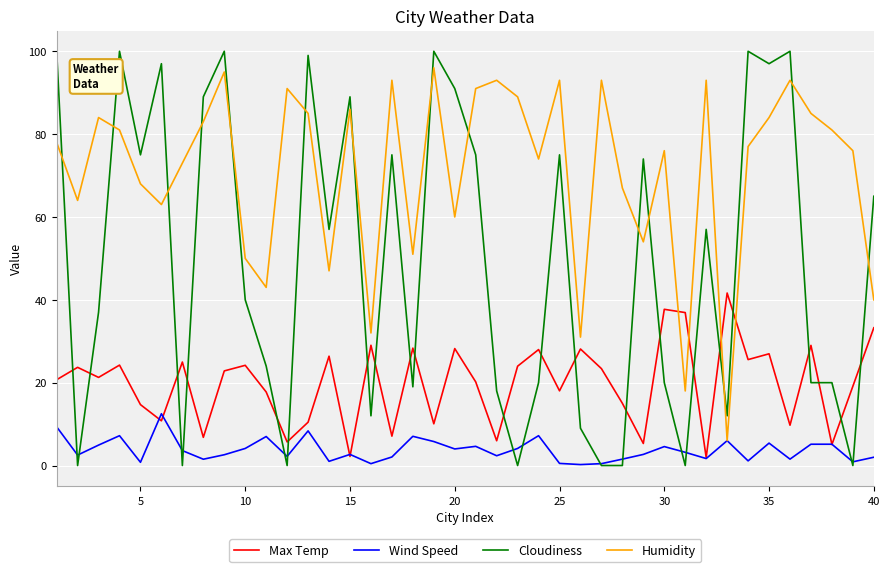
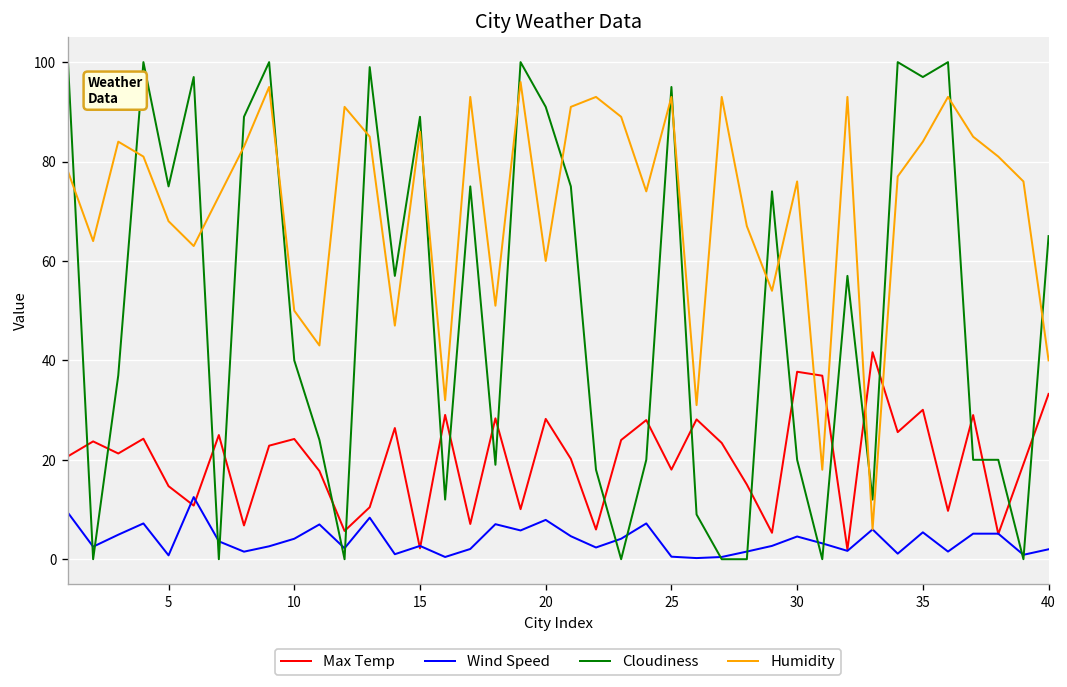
  {
    "Max Temp": {
      "5": 15,
      "10": 24,
      "20": 28,
      "25": 18,
      "30": 38,
-     "35": 27,
+     "35": 30,
      "40": 33
    },
    "Wind Speed": {
      "5": 1,
      "10": 4,
-     "20": 4,
+     "20": 8,
      "25": 1,
      "30": 5,
      "35": 5,
      "40": 2
    },
    "Cloudiness": {
      "5": 75,
      "10": 40,
      "15": 89,
      "20": 91,
-     "25": 75,
+     "25": 95,
      "30": 20,
      "35": 97,
      "40": 65
    },
    "Humidity": {
      "5": 68,
      "10": 50,
      "15": 86,
      "20": 60,
      "25": 93,
      "30": 76,
      "35": 84,
      "40": 40
    }
  }
